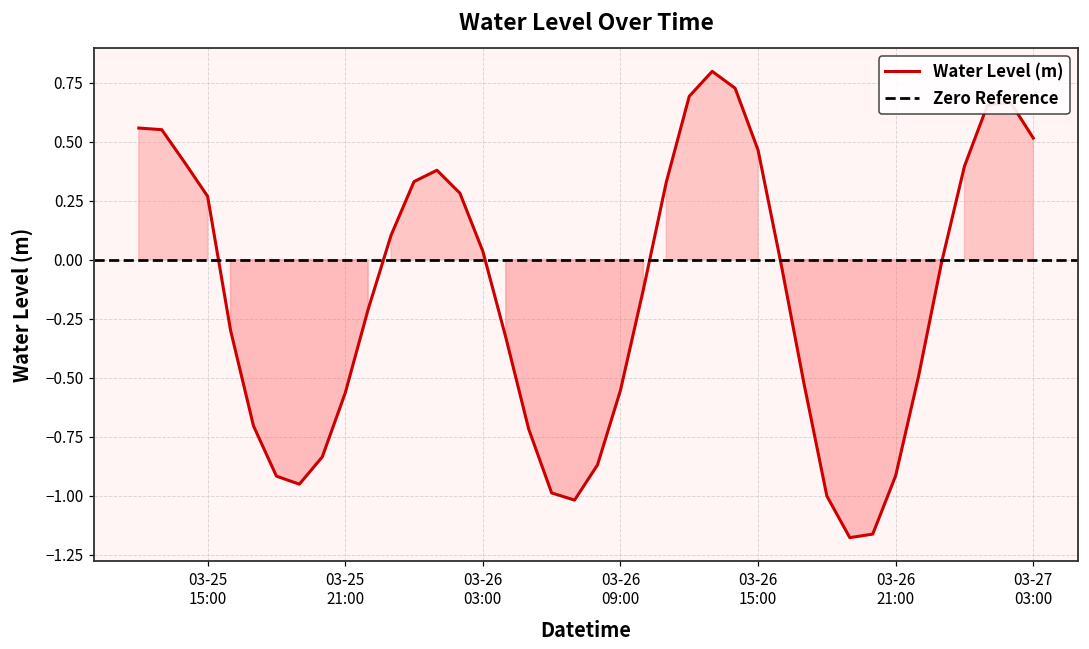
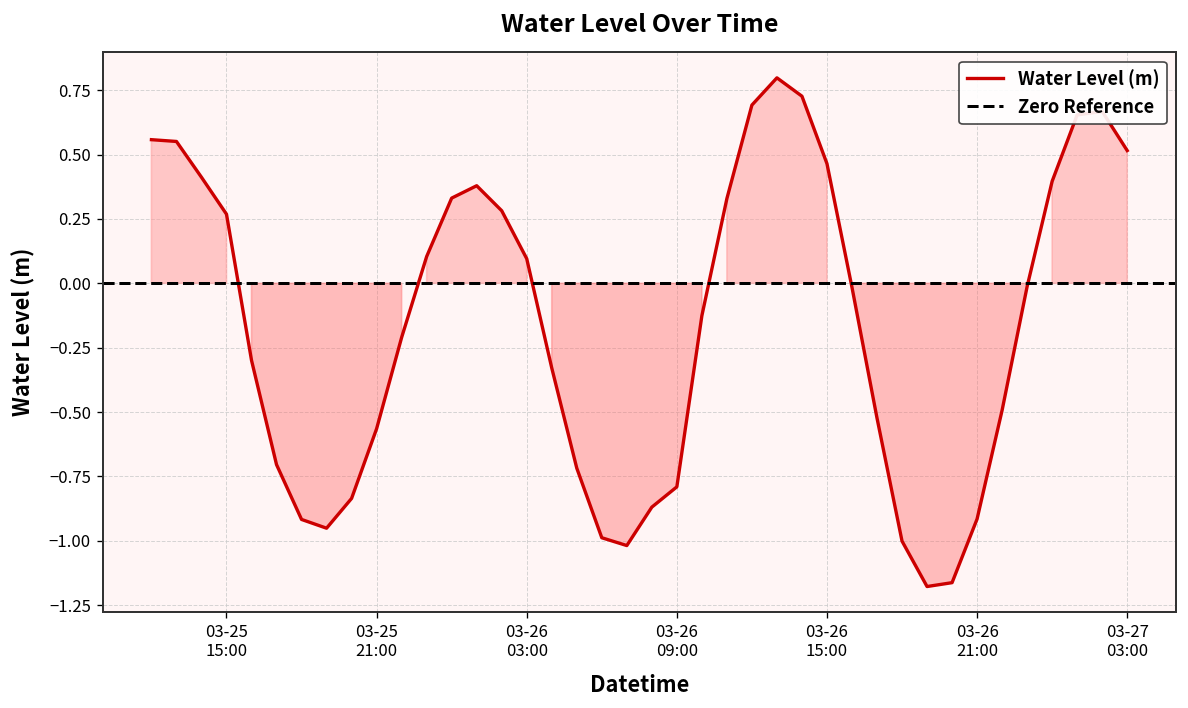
  {
    "03-25 15:00": 0.27,
    "03-25 21:00": -0.56,
-   "03-26 03:00": 0.04,
-   "03-26 09:00": -0.55,
+   "03-26 03:00": 0.10,
+   "03-26 09:00": -0.79,
    "03-26 15:00": 0.46,
    "03-26 21:00": -0.92,
    "03-27 03:00": 0.52
  }
